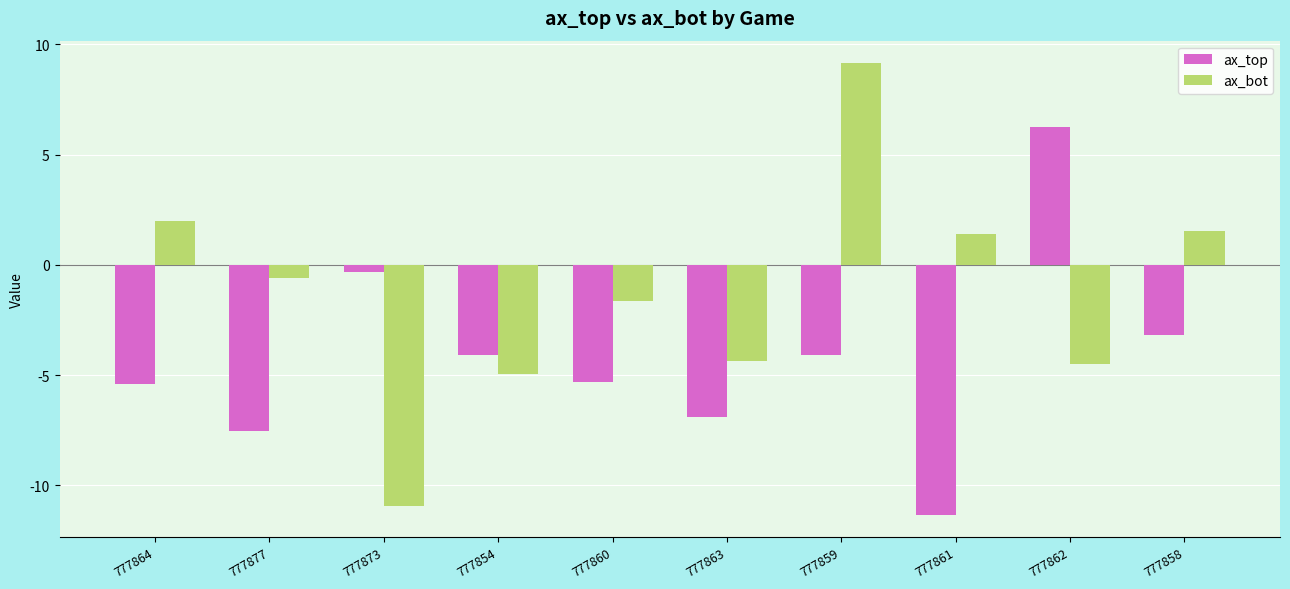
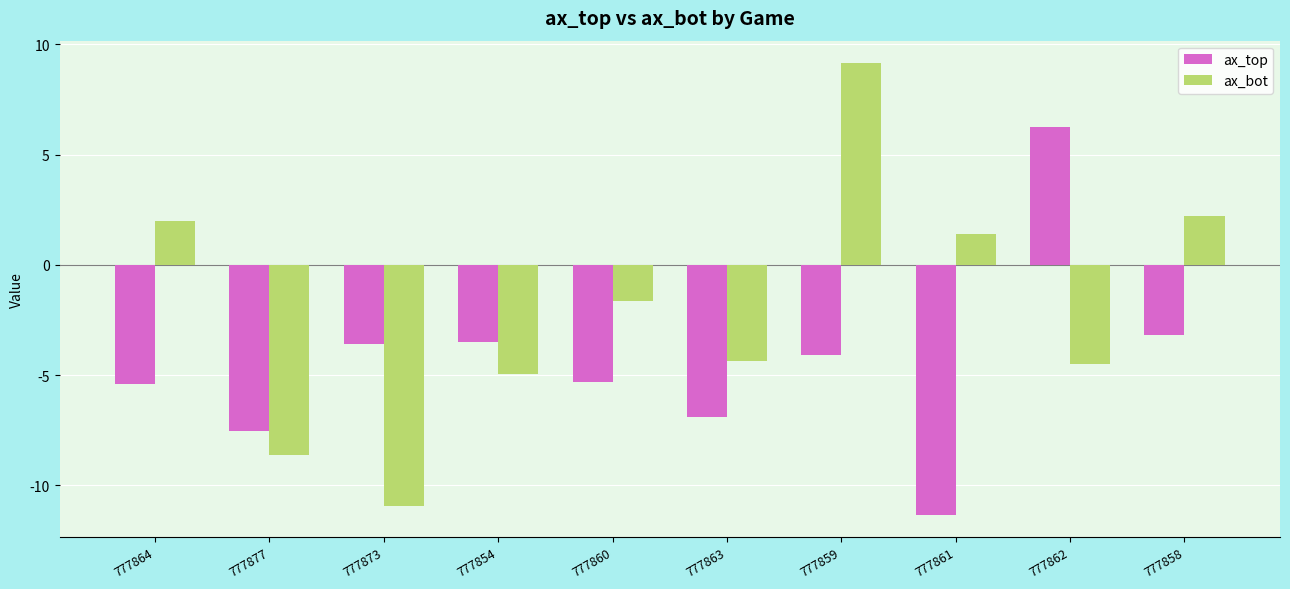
  {
    "ax_top": {
      "777864": -5.4,
      "777877": -7.5,
-     "777873": -0.3,
-     "777854": -4.1,
+     "777873": -3.6,
+     "777854": -3.5,
      "777860": -5.3,
      "777863": -6.9,
      "777859": -4.1,
      "777861": -11.3,
      "777862": 6.2,
      "777858": -3.2
    },
    "ax_bot": {
      "777864": 2.0,
-     "777877": -0.6,
+     "777877": -8.6,
      "777873": -10.9,
      "777854": -5.0,
      "777860": -1.6,
      "777863": -4.4,
      "777859": 9.1,
      "777861": 1.4,
      "777862": -4.5,
-     "777858": 1.5
+     "777858": 2.2
    }
  }
